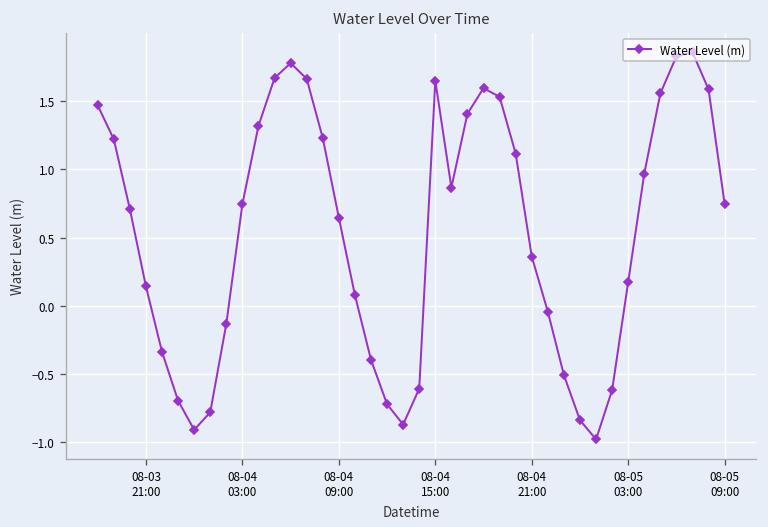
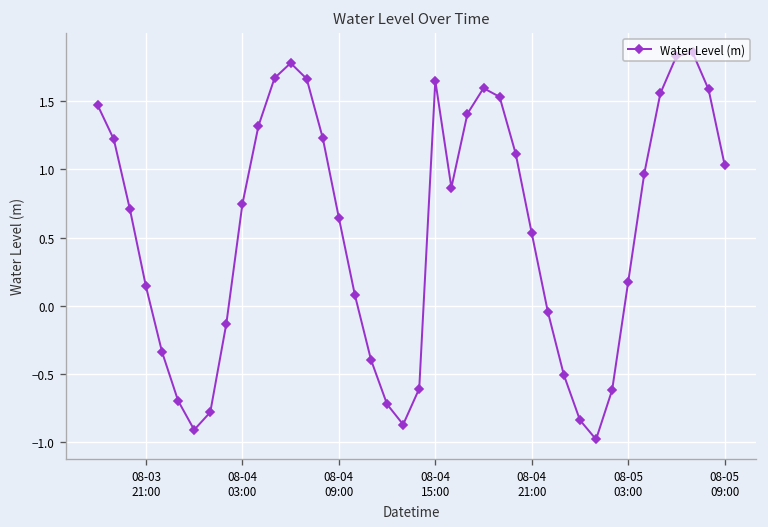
  {
    "08-03 21:00": 0.14,
    "08-04 03:00": 0.75,
    "08-04 09:00": 0.64,
    "08-04 15:00": 1.65,
-   "08-04 21:00": 0.36,
+   "08-04 21:00": 0.53,
    "08-05 03:00": 0.18,
-   "08-05 09:00": 0.74
+   "08-05 09:00": 1.03
  }
